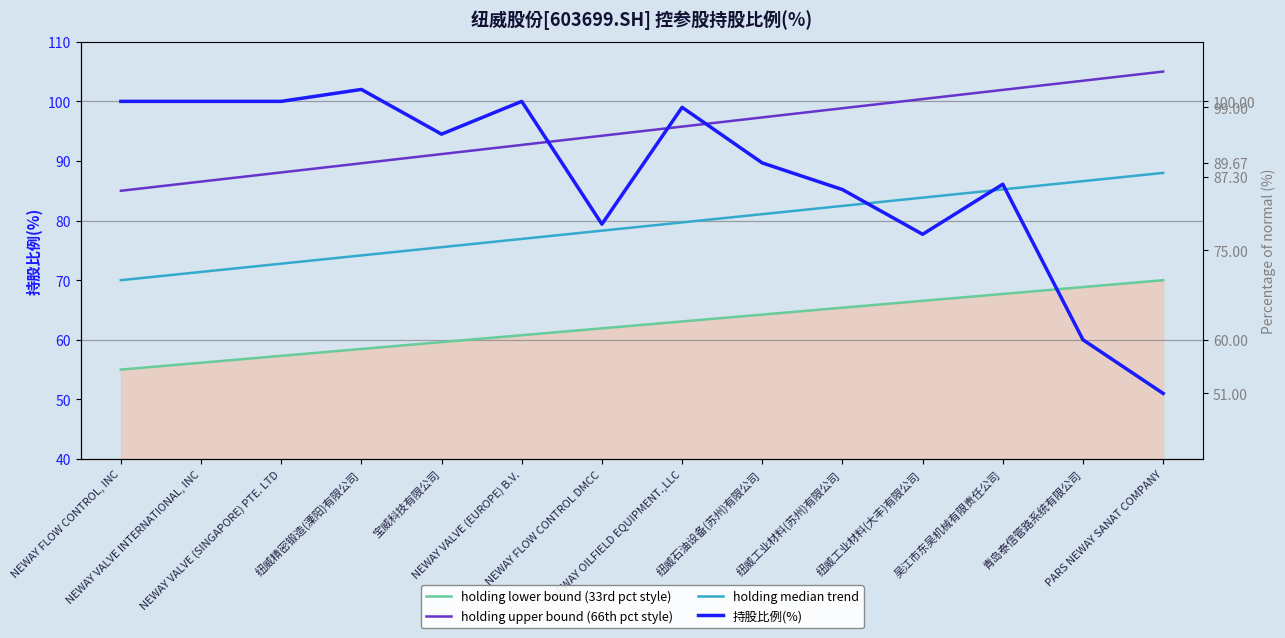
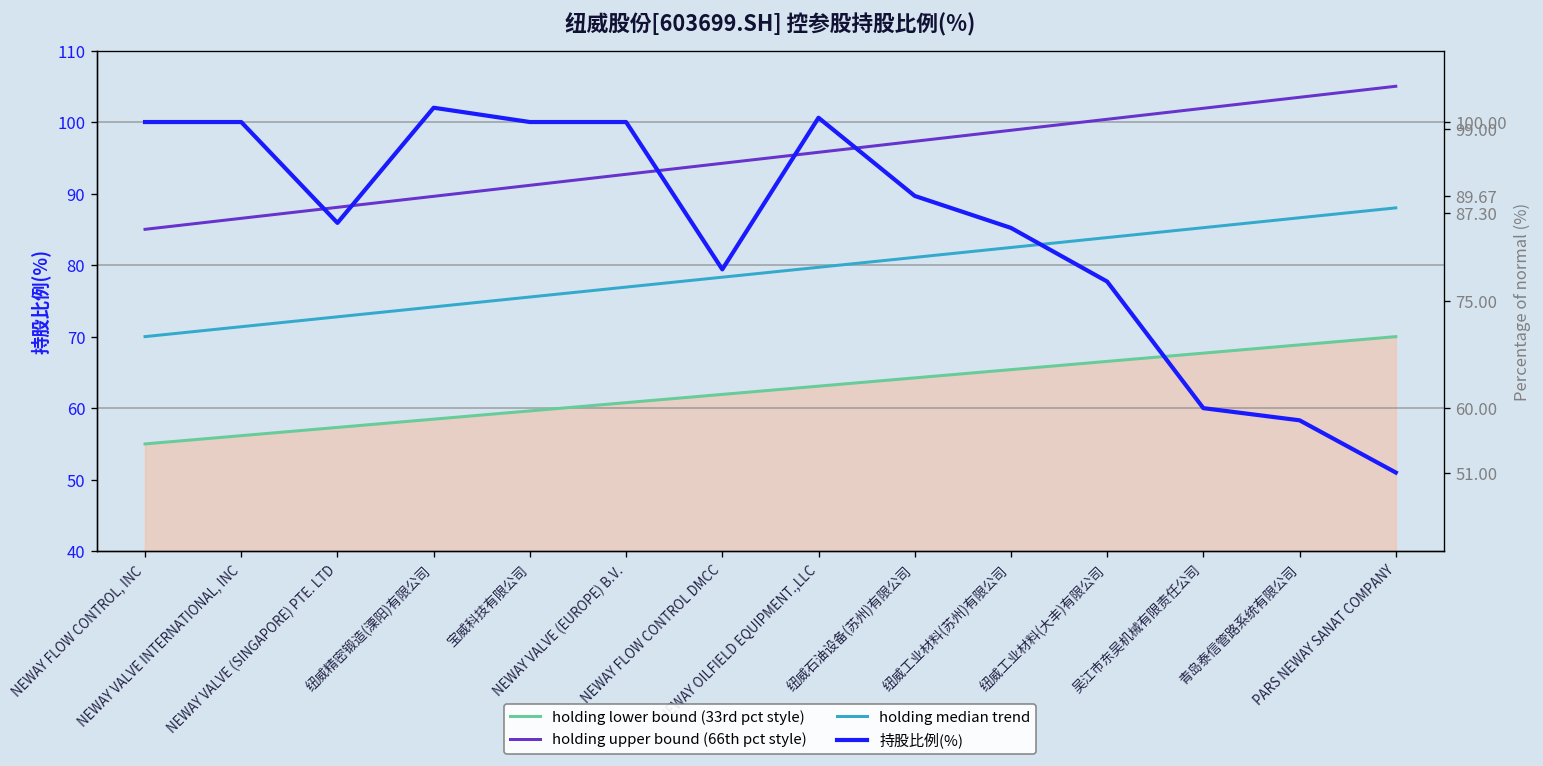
  {
    "holding lower bound (33rd pct style)": {
      "NEWAY FLOW CONTROL, INC": 55,
      "NEWAY VALVE INTERNATIONAL, INC": 56,
      "NEWAY VALVE (SINGAPORE) PTE. LTD": 57,
      "纽威精密锻造(溧阳)有限公司": 58,
      "宝威科技有限公司": 60,
      "NEWAY VALVE (EUROPE) B.V.": 61,
      "NEWAY FLOW CONTROL DMCC": 62,
      "NEWAY OILFIELD EQUIPMENT.,LLC": 63,
      "纽威石油设备(苏州)有限公司": 64,
      "纽威工业材料(苏州)有限公司": 65,
      "纽威工业材料(大丰)有限公司": 67,
      "吴江市东吴机械有限责任公司": 68,
      "青岛泰信管路系统有限公司": 69,
      "PARS NEWAY SANAT COMPANY": 70
    },
    "holding upper bound (66th pct style)": {
      "NEWAY FLOW CONTROL, INC": 85,
      "NEWAY VALVE INTERNATIONAL, INC": 87,
      "NEWAY VALVE (SINGAPORE) PTE. LTD": 88,
      "纽威精密锻造(溧阳)有限公司": 90,
      "宝威科技有限公司": 91,
      "NEWAY VALVE (EUROPE) B.V.": 93,
      "NEWAY FLOW CONTROL DMCC": 94,
      "NEWAY OILFIELD EQUIPMENT.,LLC": 96,
      "纽威石油设备(苏州)有限公司": 97,
      "纽威工业材料(苏州)有限公司": 99,
      "纽威工业材料(大丰)有限公司": 100,
      "吴江市东吴机械有限责任公司": 102,
      "青岛泰信管路系统有限公司": 103,
      "PARS NEWAY SANAT COMPANY": 105
    },
    "holding median trend": {
      "NEWAY FLOW CONTROL, INC": 70,
      "NEWAY VALVE INTERNATIONAL, INC": 71,
      "NEWAY VALVE (SINGAPORE) PTE. LTD": 73,
      "纽威精密锻造(溧阳)有限公司": 74,
      "宝威科技有限公司": 76,
      "NEWAY VALVE (EUROPE) B.V.": 77,
      "NEWAY FLOW CONTROL DMCC": 78,
      "NEWAY OILFIELD EQUIPMENT.,LLC": 80,
      "纽威石油设备(苏州)有限公司": 81,
      "纽威工业材料(苏州)有限公司": 82,
      "纽威工业材料(大丰)有限公司": 84,
      "吴江市东吴机械有限责任公司": 85,
      "青岛泰信管路系统有限公司": 87,
      "PARS NEWAY SANAT COMPANY": 88
    },
    "持股比例(%)": {
      "NEWAY FLOW CONTROL, INC": 100,
      "NEWAY VALVE INTERNATIONAL, INC": 100,
-     "NEWAY VALVE (SINGAPORE) PTE. LTD": 100,
+     "NEWAY VALVE (SINGAPORE) PTE. LTD": 86,
      "纽威精密锻造(溧阳)有限公司": 102,
-     "宝威科技有限公司": 95,
+     "宝威科技有限公司": 100,
      "NEWAY VALVE (EUROPE) B.V.": 100,
      "NEWAY FLOW CONTROL DMCC": 79,
-     "NEWAY OILFIELD EQUIPMENT.,LLC": 99,
+     "NEWAY OILFIELD EQUIPMENT.,LLC": 101,
      "纽威石油设备(苏州)有限公司": 90,
      "纽威工业材料(苏州)有限公司": 85,
      "纽威工业材料(大丰)有限公司": 78,
-     "吴江市东吴机械有限责任公司": 86,
-     "青岛泰信管路系统有限公司": 60,
+     "吴江市东吴机械有限责任公司": 60,
+     "青岛泰信管路系统有限公司": 58,
      "PARS NEWAY SANAT COMPANY": 51
    }
  }
